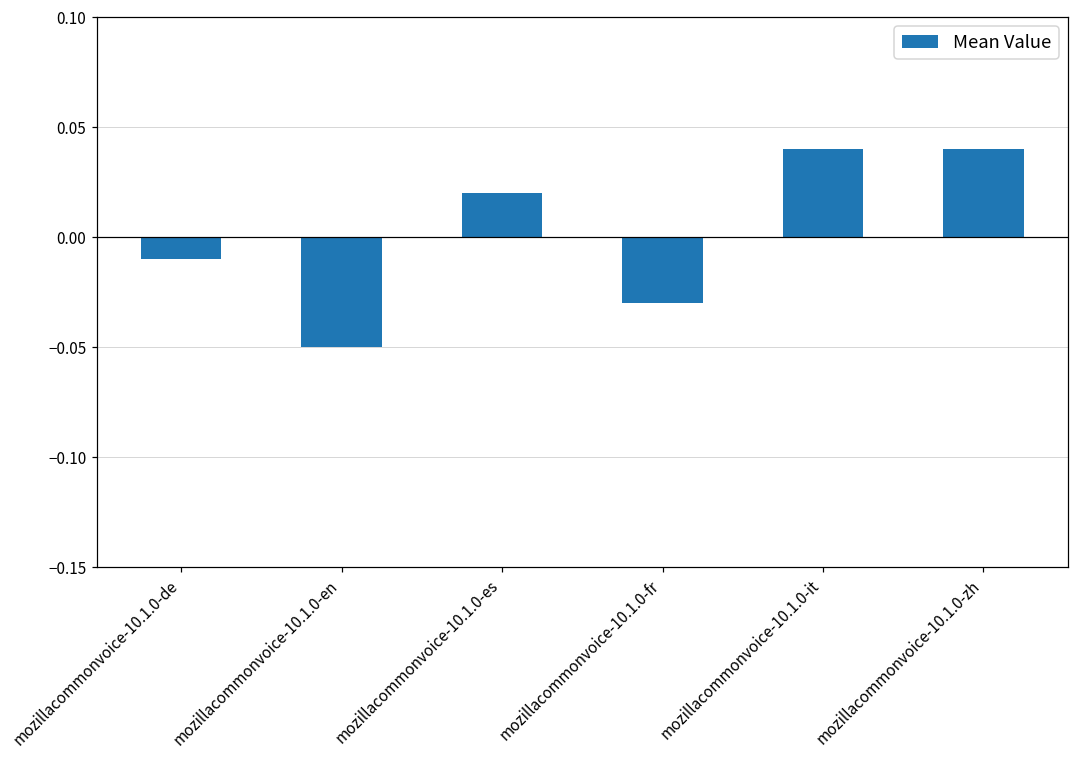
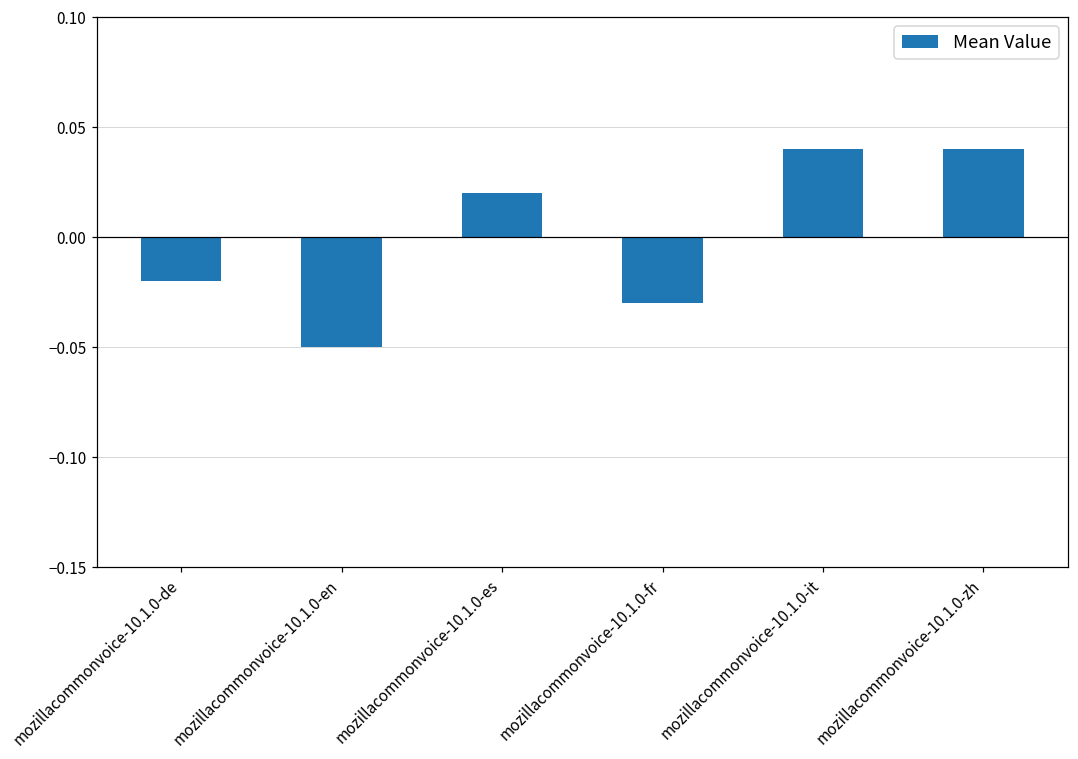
  {
-   "mozillacommonvoice-10.1.0-de": -0.01,
+   "mozillacommonvoice-10.1.0-de": -0.02,
    "mozillacommonvoice-10.1.0-en": -0.05,
    "mozillacommonvoice-10.1.0-es": 0.02,
    "mozillacommonvoice-10.1.0-fr": -0.03,
    "mozillacommonvoice-10.1.0-it": 0.04,
    "mozillacommonvoice-10.1.0-zh": 0.04
  }
